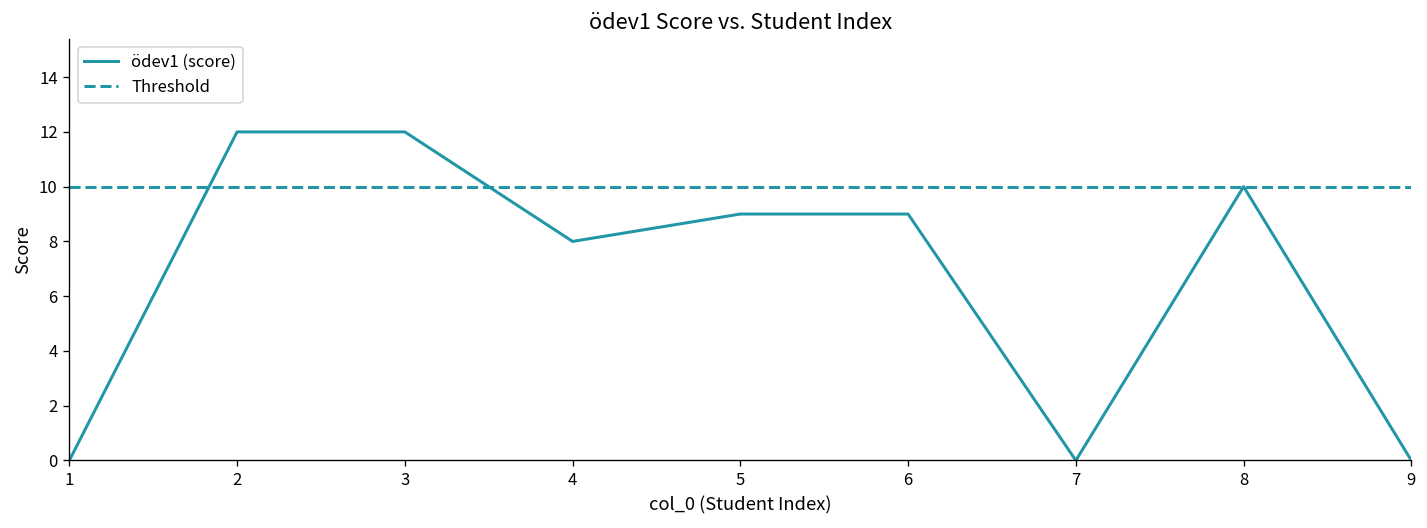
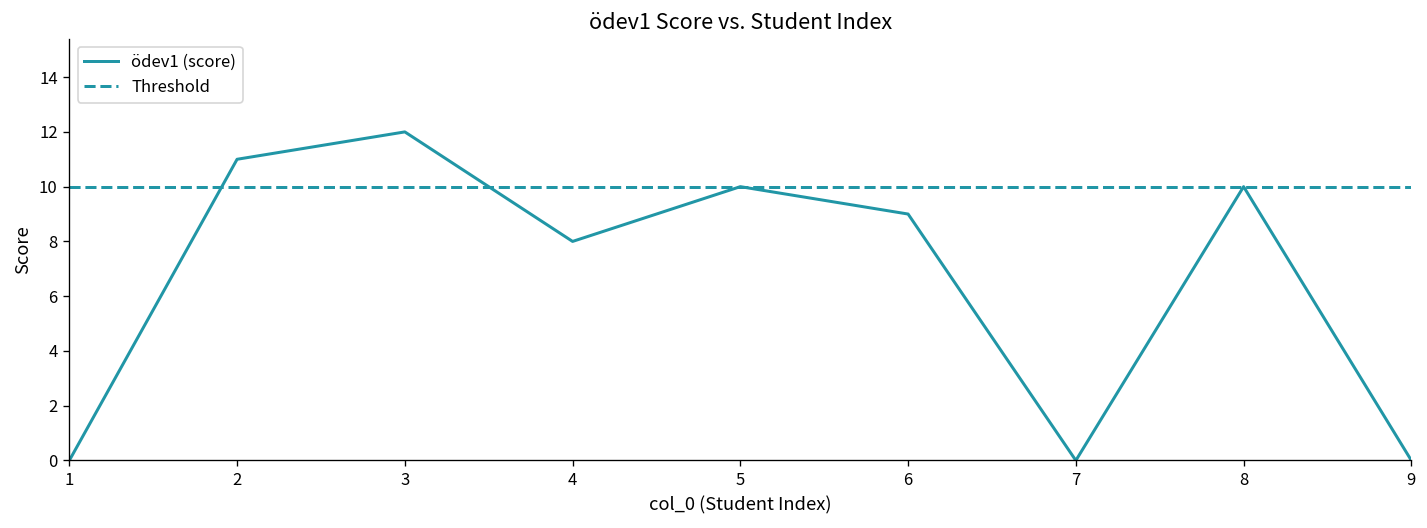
  {
    "1": 0,
-   "2": 12,
+   "2": 11,
    "3": 12,
    "4": 8,
-   "5": 9,
+   "5": 10,
    "6": 9,
    "7": 0,
    "8": 10,
    "9": 0
  }
